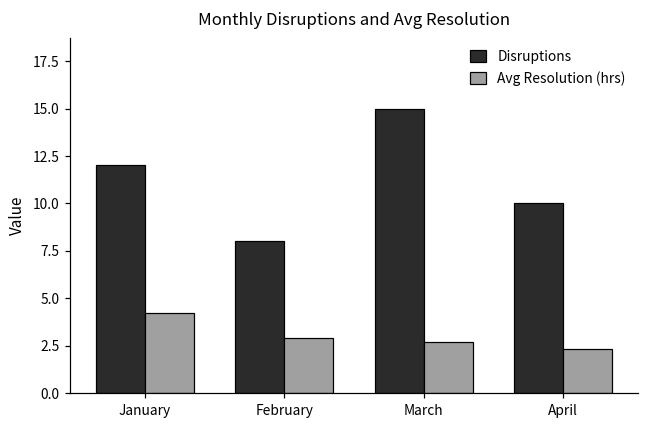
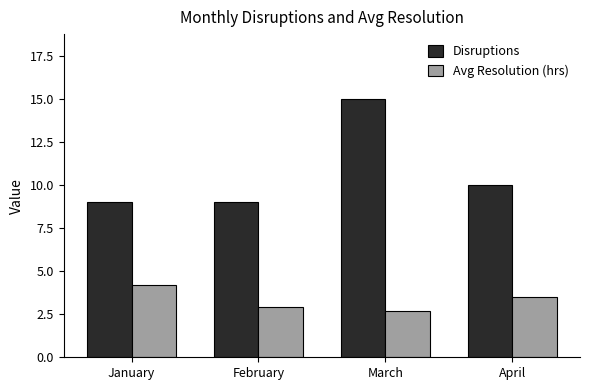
  {
    "Disruptions": {
-     "January": 12,
-     "February": 8,
+     "January": 9,
+     "February": 9,
      "March": 15,
      "April": 10
    },
    "Avg Resolution (hrs)": {
      "January": 4.2,
      "February": 2.9,
      "March": 2.7,
-     "April": 2.3
+     "April": 3.5
    }
  }
